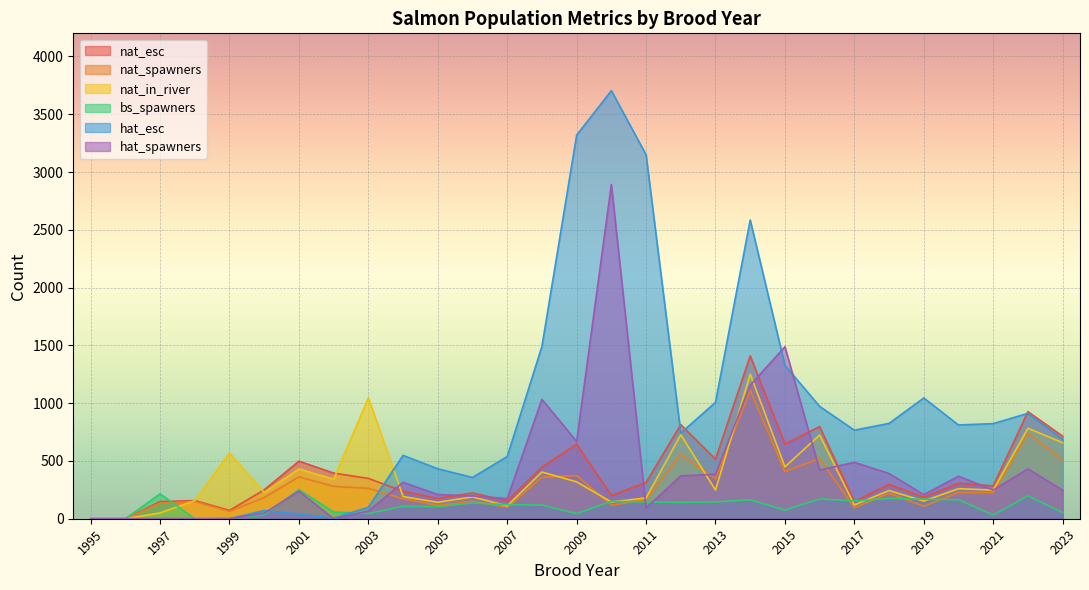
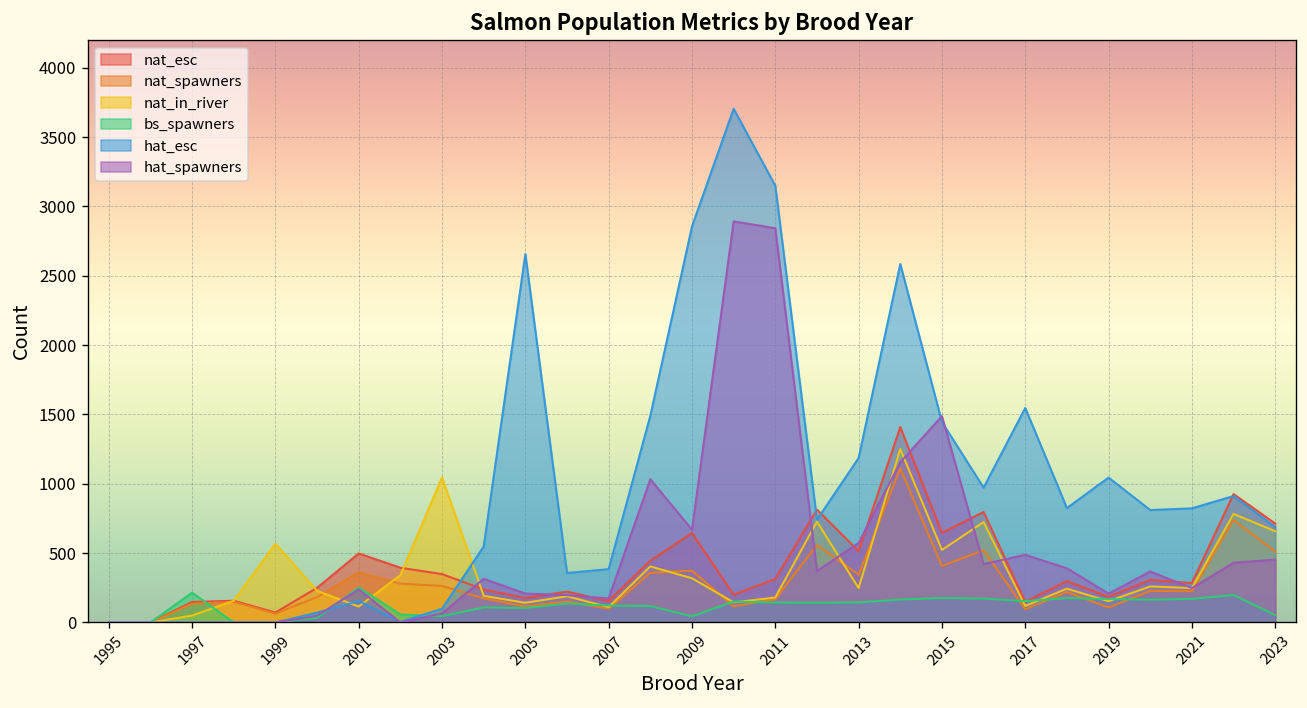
  {
    "nat_in_river": {
      "1997": 50,
      "1999": 570,
-     "2001": 430,
+     "2001": 120,
      "2003": 1050,
      "2005": 140,
      "2009": 320,
      "2013": 250,
-     "2015": 450,
+     "2015": 520,
      "2017": 120,
      "2023": 660
    },
    "bs_spawners": {
      "1997": 220,
      "2009": 40,
      "2011": 140,
      "2013": 150,
-     "2015": 70,
-     "2021": 30,
+     "2015": 180,
+     "2021": 170,
      "2023": 50
    },
    "hat_esc": {
-     "2001": 40,
+     "2001": 160,
      "2003": 100,
-     "2005": 430,
-     "2007": 540,
-     "2009": 3320,
+     "2005": 2660,
+     "2007": 390,
+     "2009": 2860,
      "2011": 3150,
-     "2013": 1010,
-     "2015": 1330,
-     "2017": 770,
+     "2013": 1190,
+     "2015": 1450,
+     "2017": 1550,
      "2019": 1050,
      "2021": 820,
      "2023": 690
    },
    "hat_spawners": {
      "2005": 210,
      "2009": 670,
-     "2011": 90,
-     "2013": 390,
+     "2011": 2840,
+     "2013": 570,
      "2015": 1490,
      "2017": 490,
      "2019": 210,
-     "2023": 250
+     "2023": 450
    }
  }
